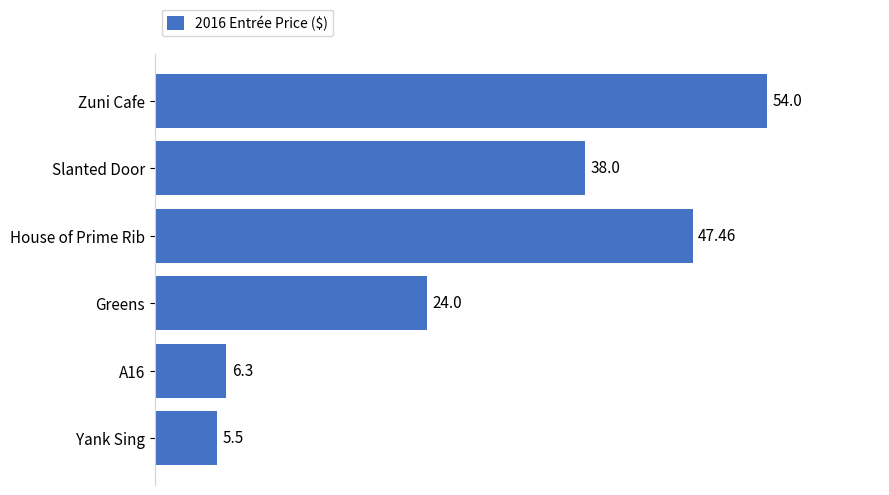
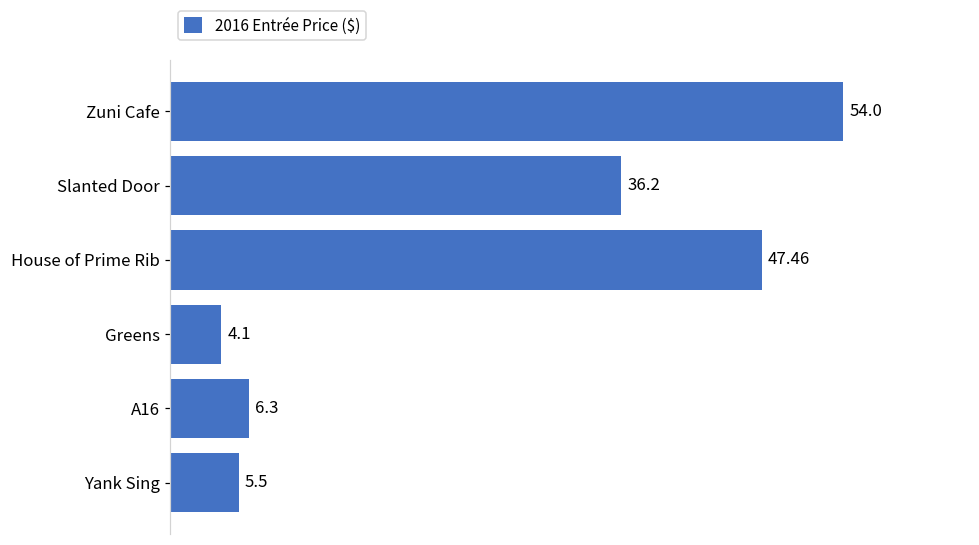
  {
    "Zuni Cafe": 54.0,
-   "Slanted Door": 38.0,
+   "Slanted Door": 36.2,
    "House of Prime Rib": 47.46,
-   "Greens": 24.0,
+   "Greens": 4.1,
    "A16": 6.3,
    "Yank Sing": 5.5
  }
